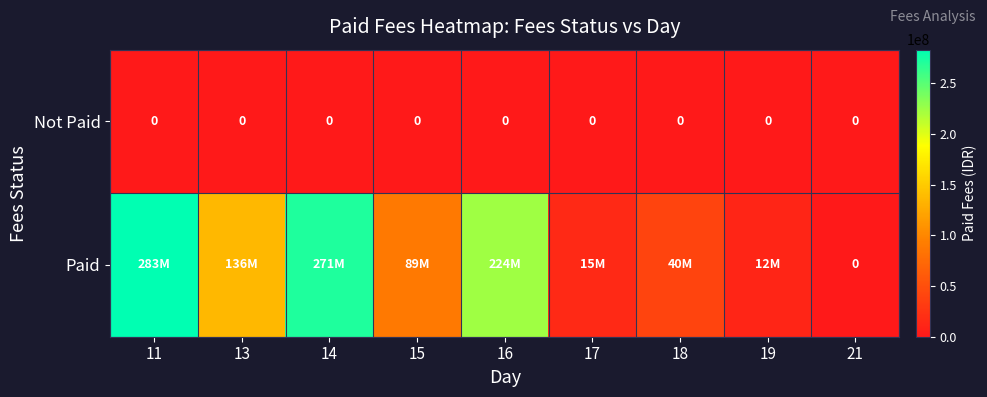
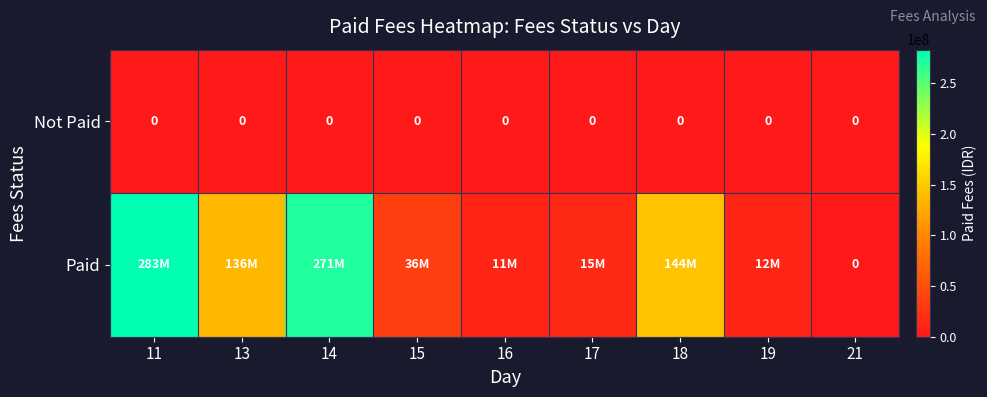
  {
    "Not Paid": {
      "11": "0",
      "13": "0",
      "14": "0",
      "15": "0",
      "16": "0",
      "17": "0",
      "18": "0",
      "19": "0",
      "21": "0"
    },
    "Paid": {
      "11": "283M",
      "13": "136M",
      "14": "271M",
-     "15": "89M",
-     "16": "224M",
+     "15": "36M",
+     "16": "11M",
      "17": "15M",
-     "18": "40M",
+     "18": "144M",
      "19": "12M",
      "21": "0"
    }
  }
